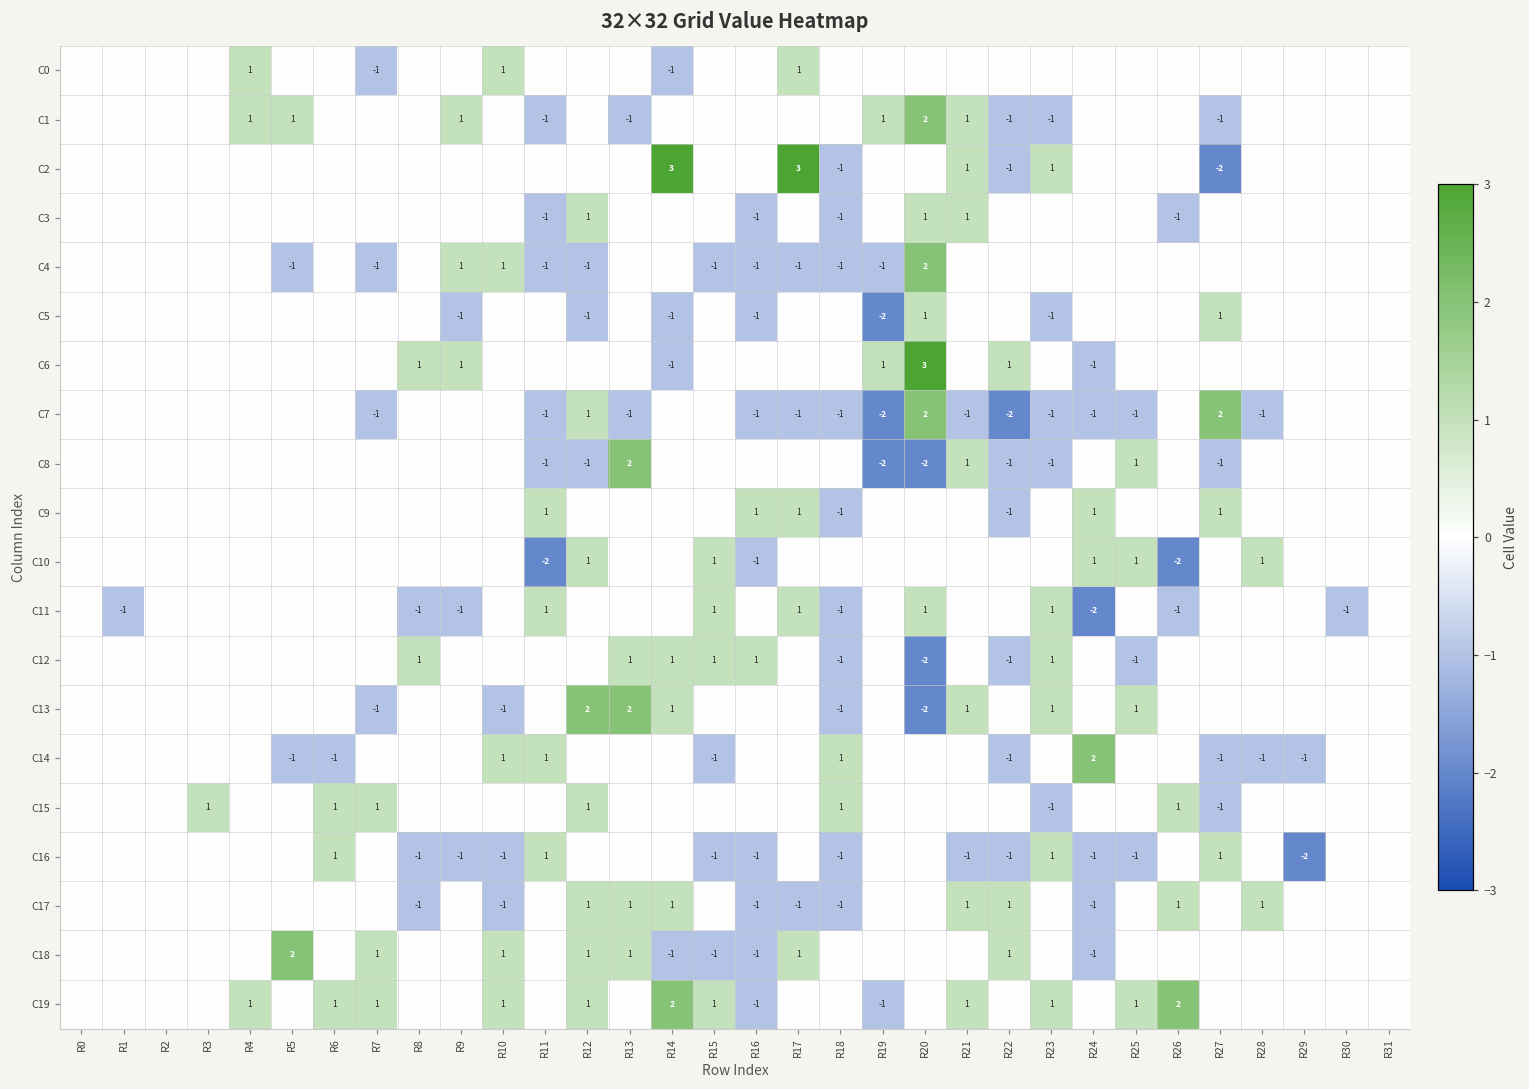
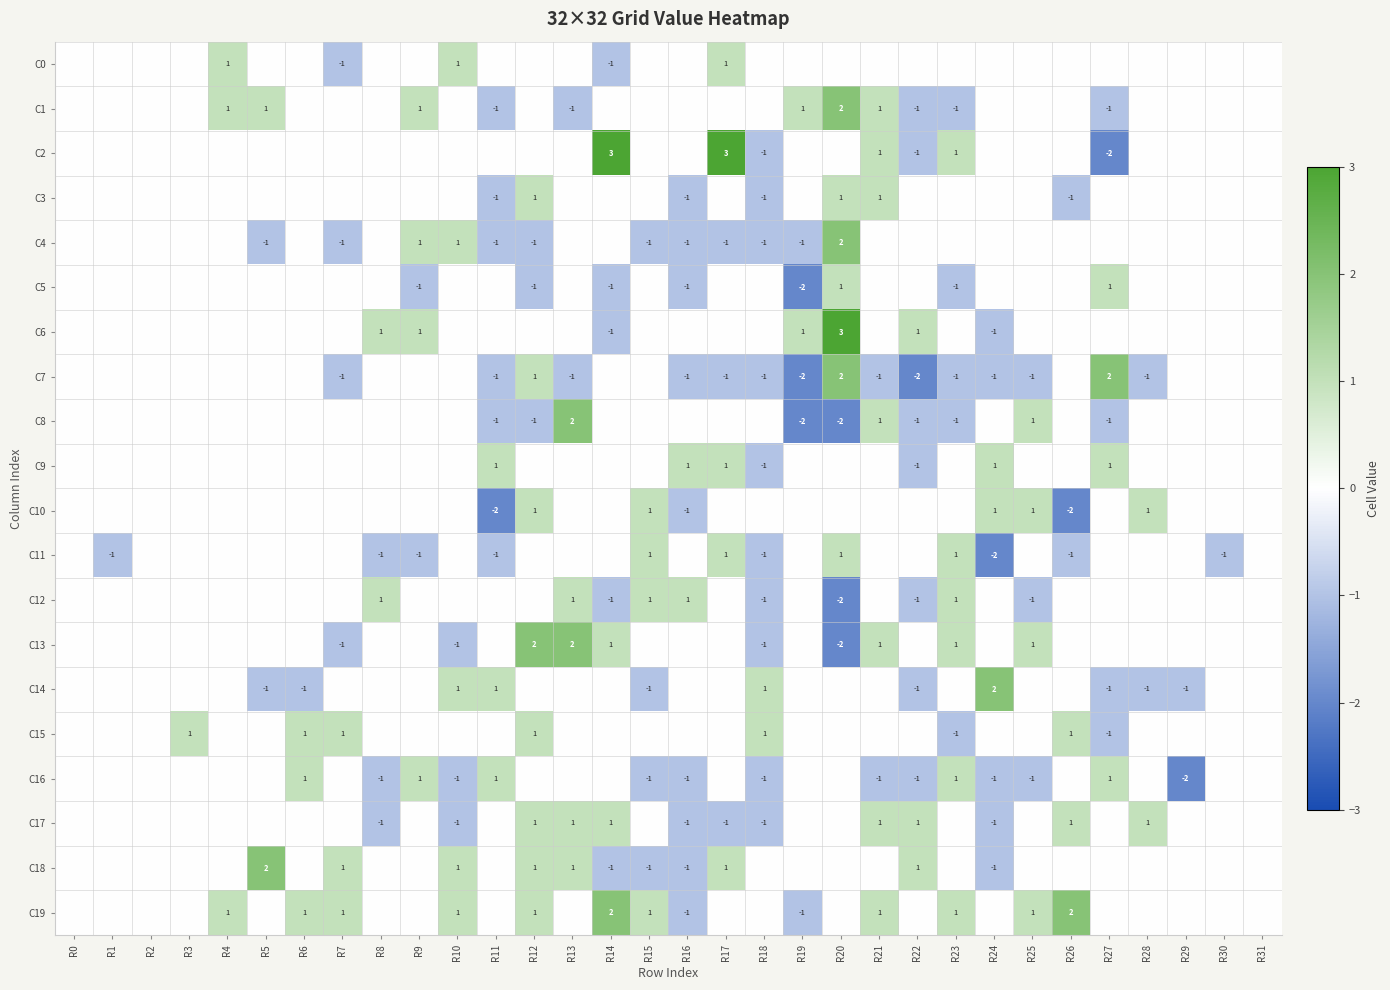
  {
    "C11": {
      "R1": -1,
      "R8": -1,
      "R9": -1,
-     "R11": 1,
+     "R11": -1,
      "R15": 1,
      "R17": 1,
      "R18": -1,
      "R20": 1,
      "R23": 1,
      "R24": -2,
      "R26": -1,
      "R30": -1
    },
    "C12": {
      "R8": 1,
      "R13": 1,
-     "R14": 1,
+     "R14": -1,
      "R15": 1,
      "R16": 1,
      "R18": -1,
      "R20": -2,
      "R22": -1,
      "R23": 1,
      "R25": -1
    },
    "C16": {
      "R6": 1,
      "R8": -1,
-     "R9": -1,
+     "R9": 1,
      "R10": -1,
      "R11": 1,
      "R15": -1,
      "R16": -1,
      "R18": -1,
      "R21": -1,
      "R22": -1,
      "R23": 1,
      "R24": -1,
      "R25": -1,
      "R27": 1,
      "R29": -2
    }
  }
